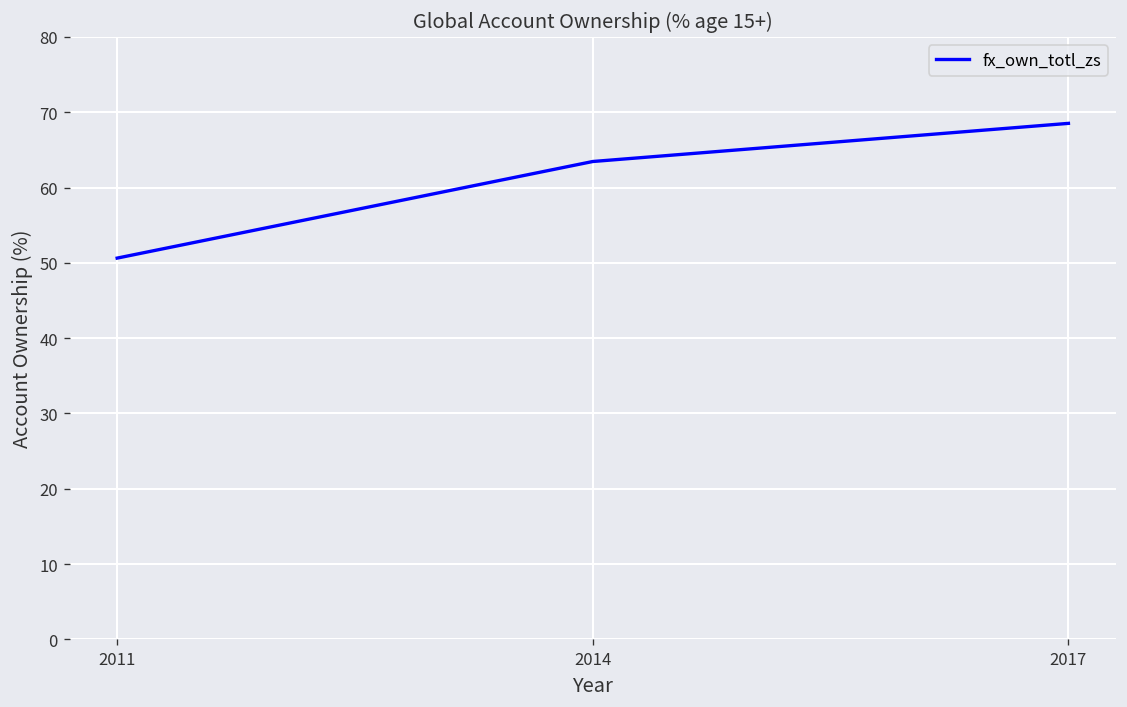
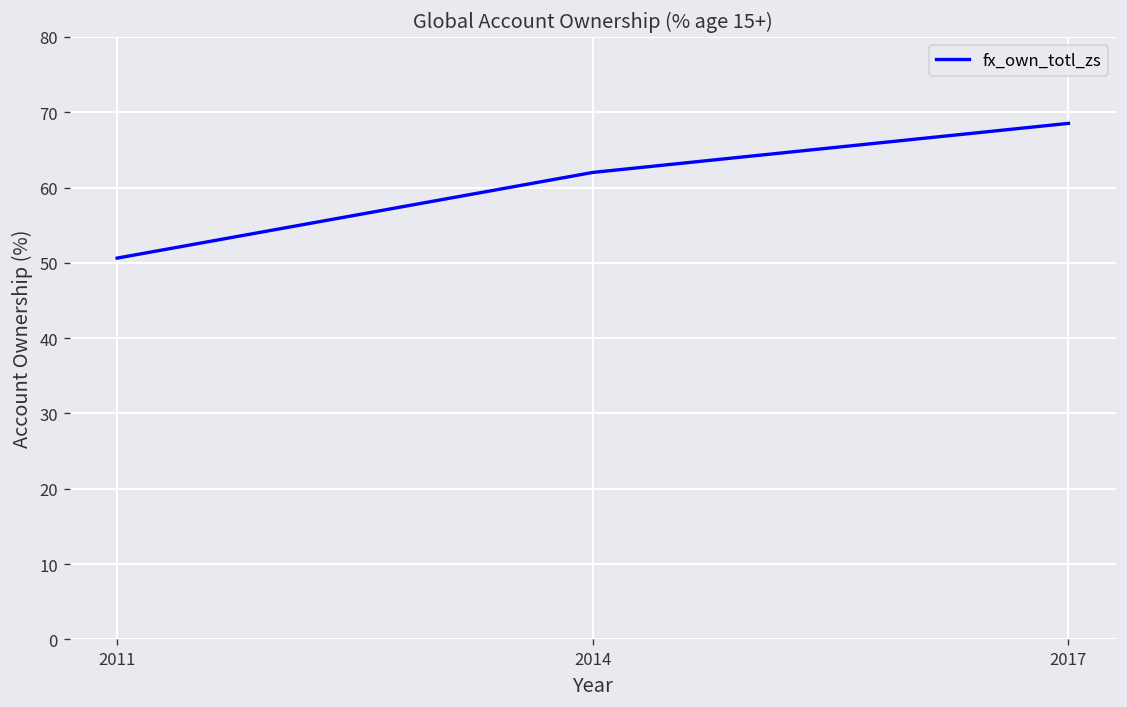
  {
    "2011": 51,
-   "2014": 63,
+   "2014": 62,
    "2017": 69
  }
